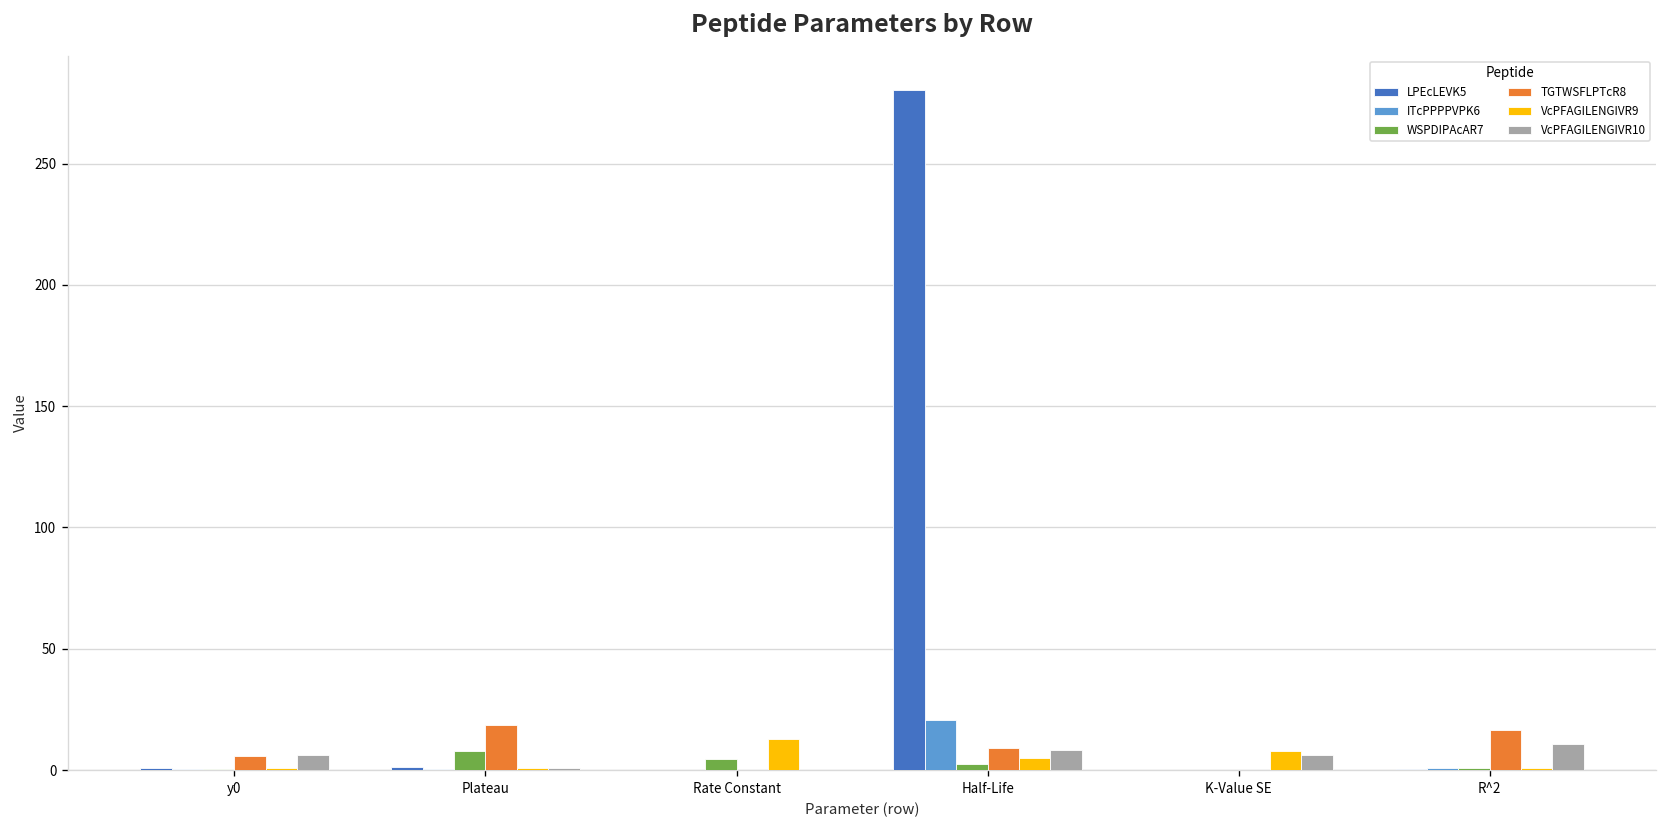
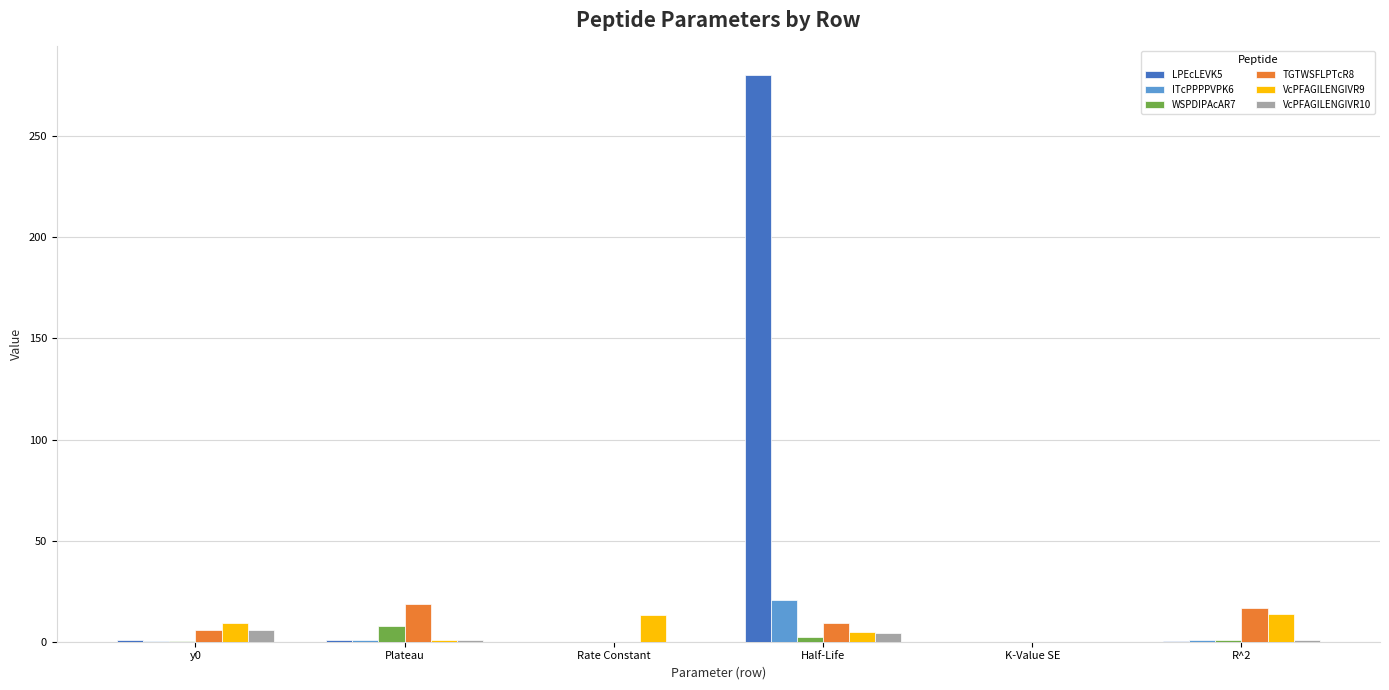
  {
    "WSPDIPAcAR7": {
      "Plateau": 8,
-     "Rate Constant": 4,
+     "Rate Constant": 0,
      "Half-Life": 3
    },
    "TGTWSFLPTcR8": {
      "y0": 6,
      "Plateau": 18,
      "Half-Life": 9,
      "R^2": 17
    },
    "VcPFAGILENGIVR9": {
-     "y0": 1,
+     "y0": 9,
      "Rate Constant": 13,
      "Half-Life": 5,
-     "K-Value SE": 8,
-     "R^2": 1
+     "K-Value SE": 0,
+     "R^2": 14
    },
    "VcPFAGILENGIVR10": {
      "y0": 6,
-     "Half-Life": 8,
-     "K-Value SE": 6,
-     "R^2": 11
+     "Half-Life": 4,
+     "K-Value SE": 0,
+     "R^2": 1
    }
  }
